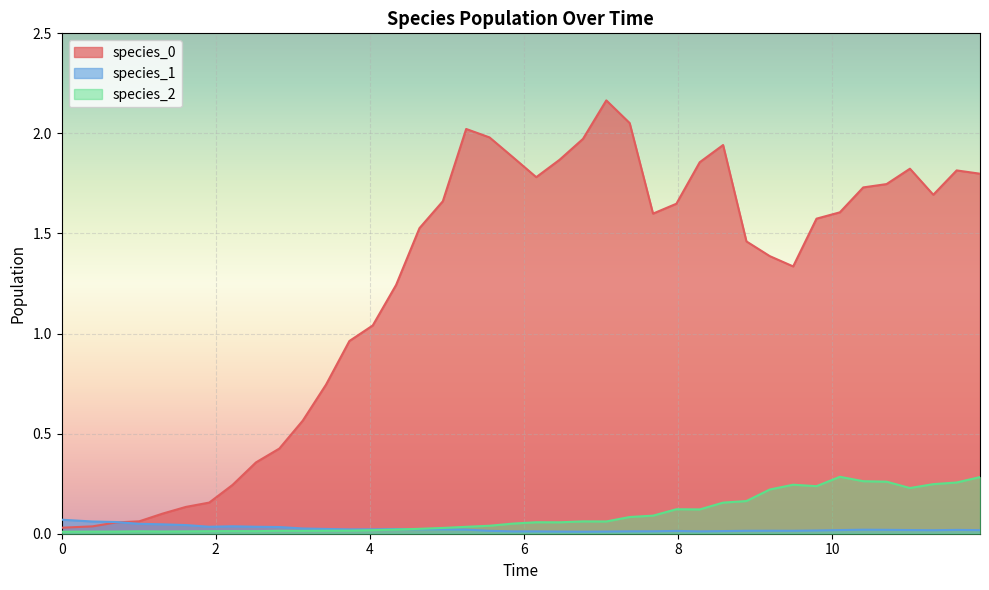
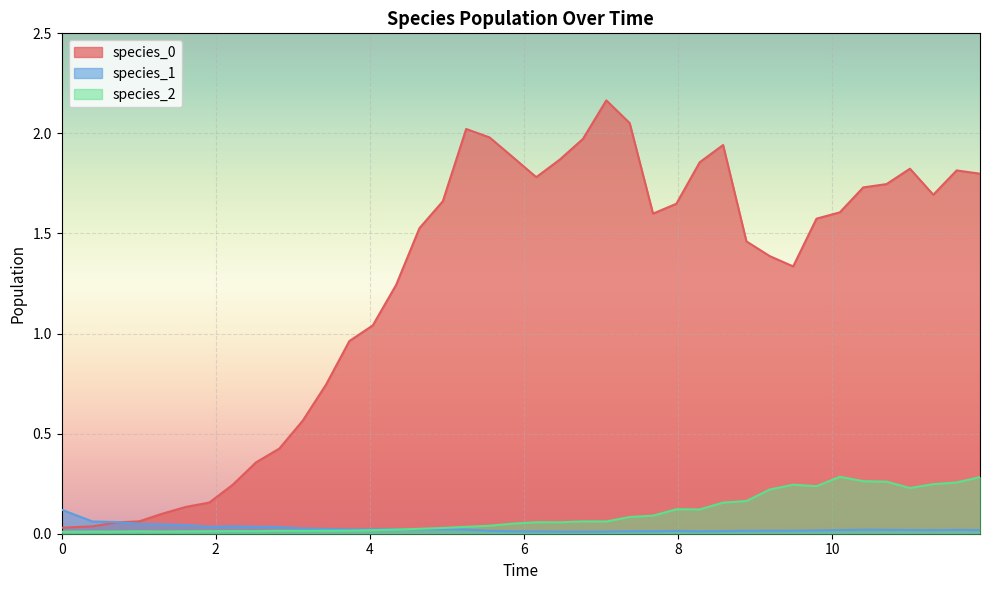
  {
    "species_0": {
      "0": 0.03
    },
    "species_1": {
-     "0": 0.07
+     "0": 0.12
    },
    "species_2": {
      "0": 0.01
    }
  }
